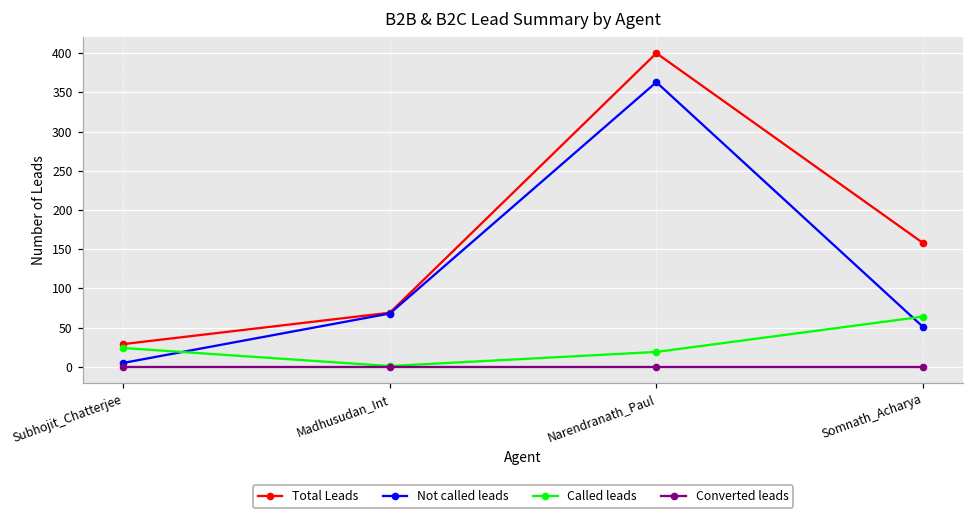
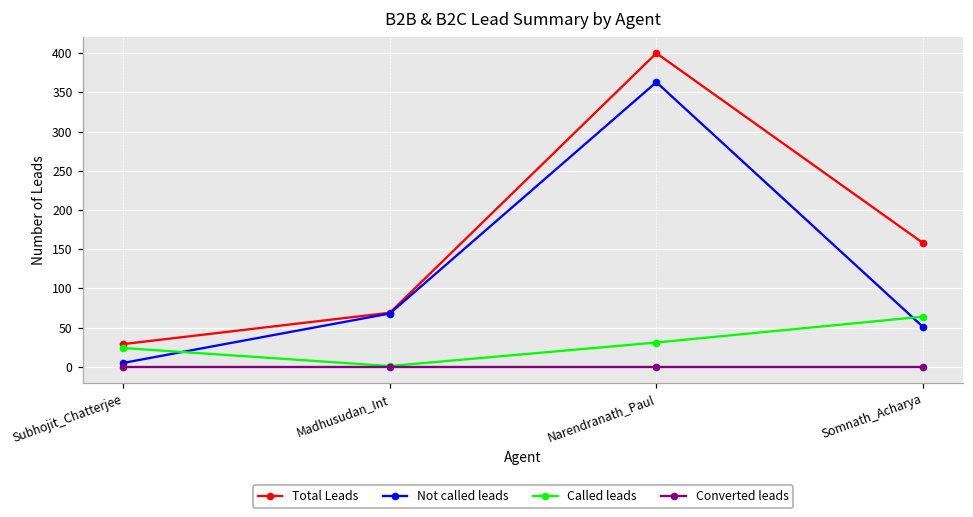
  {
    "Total Leads": {
      "Subhojit_Chatterjee": 30,
      "Narendranath_Paul": 400,
      "Somnath_Acharya": 160
    },
    "Not called leads": {
      "Subhojit_Chatterjee": 10,
      "Narendranath_Paul": 360,
      "Somnath_Acharya": 50
    },
    "Called leads": {
      "Subhojit_Chatterjee": 20,
-     "Narendranath_Paul": 20,
+     "Narendranath_Paul": 30,
      "Somnath_Acharya": 60
    },
    "Converted leads": {
      "Subhojit_Chatterjee": 0,
      "Narendranath_Paul": 0,
      "Somnath_Acharya": 0
    }
  }
